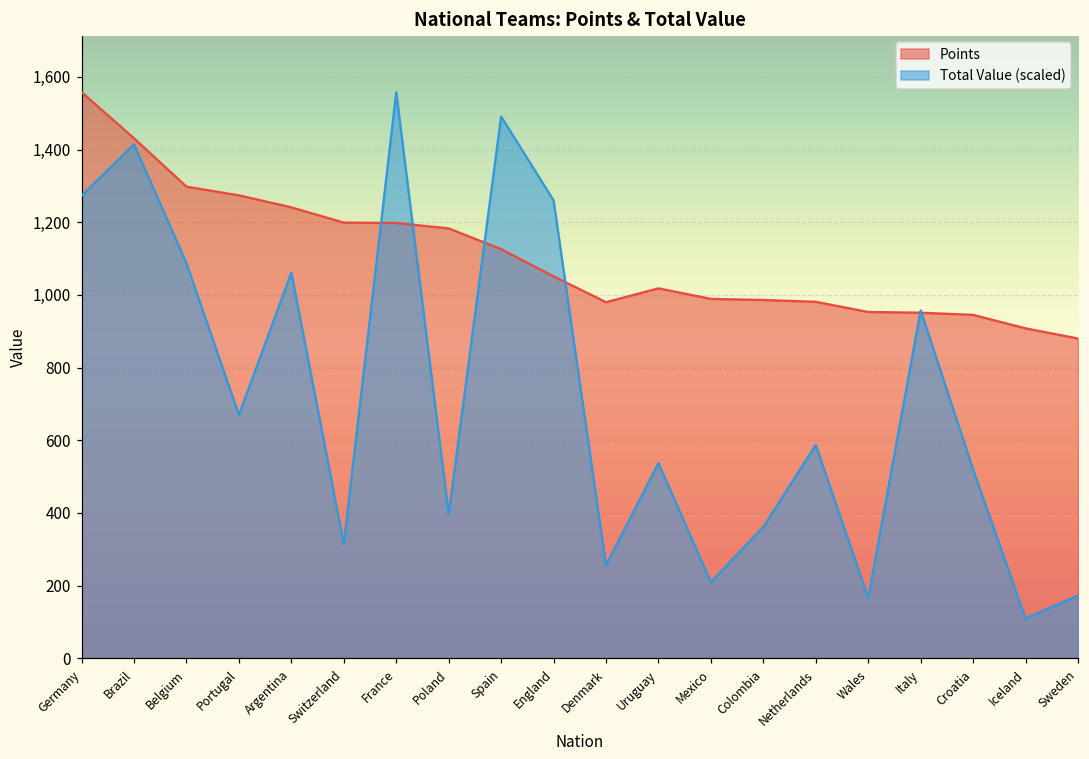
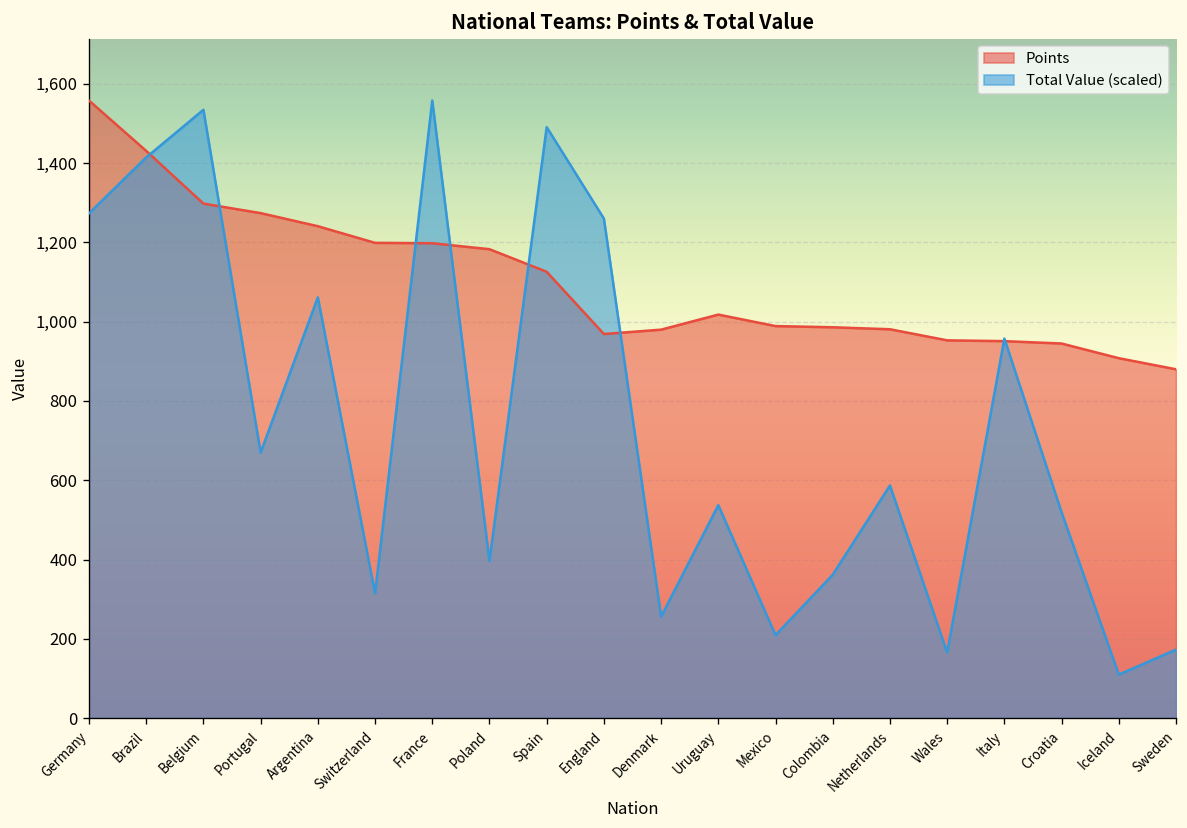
  {
    "Points": {
      "Germany": "1,560",
      "Brazil": "1,430",
      "Belgium": "1,300",
      "Portugal": "1,270",
      "Argentina": "1,240",
      "Switzerland": "1,200",
      "France": "1,200",
      "Poland": "1,180",
      "Spain": "1,130",
-     "England": "1,050",
+     "England": "970",
      "Denmark": "980",
      "Uruguay": "1,020",
      "Mexico": "990",
      "Colombia": "990",
      "Netherlands": "980",
      "Wales": "950",
      "Croatia": "950",
      "Iceland": "910",
      "Sweden": "880"
    },
    "Total Value (scaled)": {
      "Germany": "1,270",
      "Brazil": "1,410",
-     "Belgium": "1,090",
+     "Belgium": "1,530",
      "Portugal": "670",
      "Argentina": "1,060",
      "Switzerland": "310",
      "France": "1,560",
      "Poland": "400",
      "Spain": "1,490",
      "England": "1,260",
      "Denmark": "260",
      "Uruguay": "540",
      "Mexico": "210",
      "Colombia": "360",
      "Netherlands": "590",
      "Wales": "170",
      "Croatia": "520",
      "Iceland": "110",
      "Sweden": "170"
    }
  }
